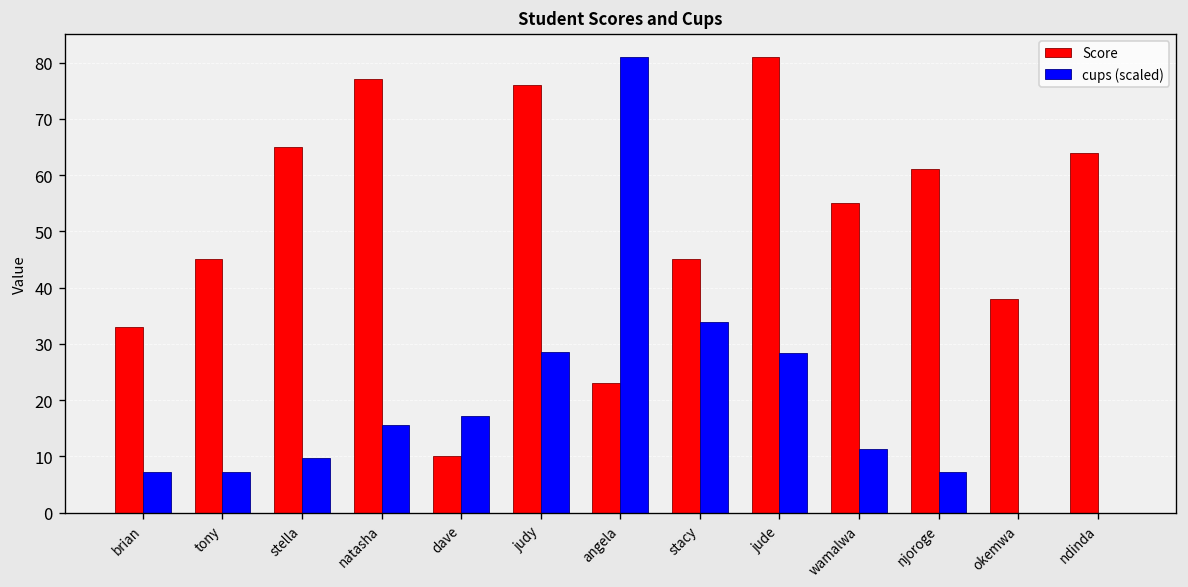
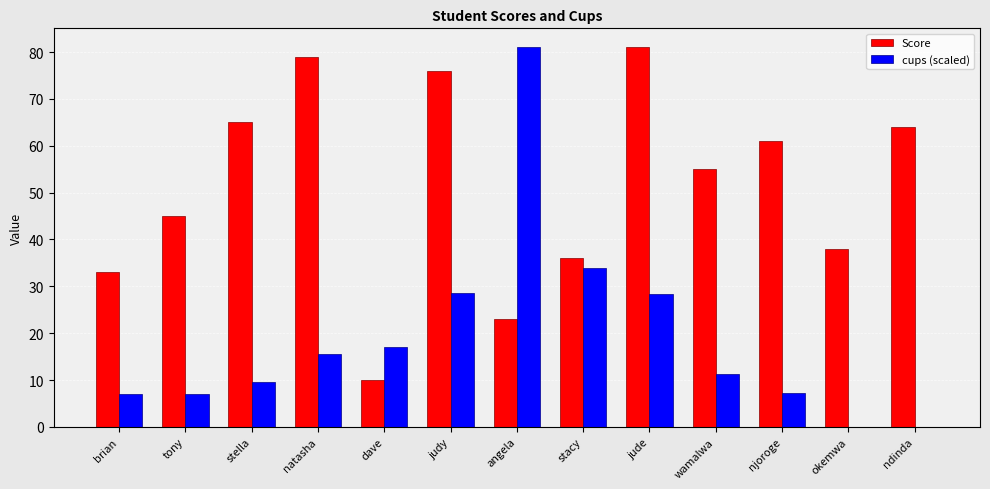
  {
    "Score": {
      "brian": 33,
      "tony": 45,
      "stella": 65,
-     "natasha": 77,
+     "natasha": 79,
      "dave": 10,
      "judy": 76,
      "angela": 23,
-     "stacy": 45,
+     "stacy": 36,
      "jude": 81,
      "wamalwa": 55,
      "njoroge": 61,
      "okemwa": 38,
      "ndinda": 64
    },
    "cups (scaled)": {
      "brian": 7,
      "tony": 7,
      "stella": 10,
      "natasha": 16,
      "dave": 17,
      "judy": 29,
      "angela": 81,
      "stacy": 34,
      "jude": 28,
      "wamalwa": 11,
      "njoroge": 7,
      "okemwa": 0,
      "ndinda": 0
    }
  }
